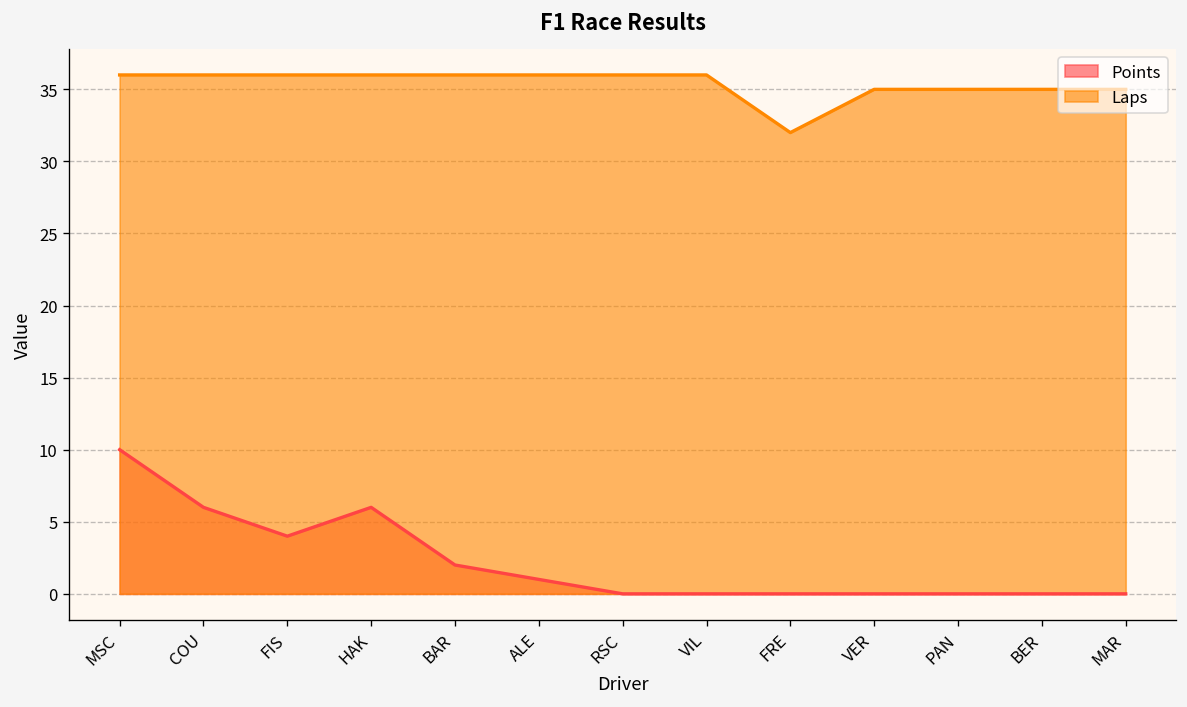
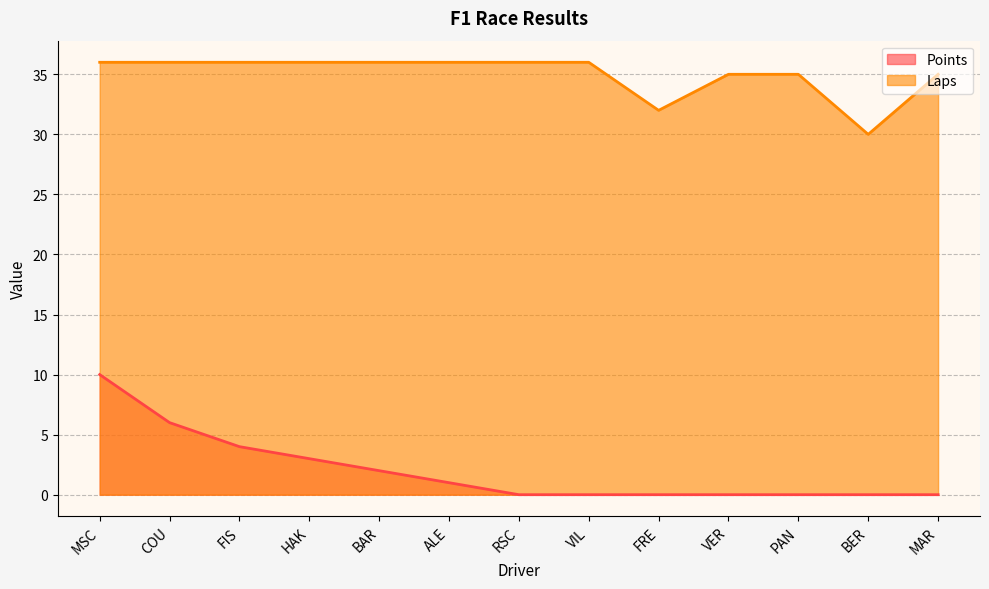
  {
    "Points": {
      "MSC": 10,
      "COU": 6,
      "FIS": 4,
-     "HAK": 6,
+     "HAK": 3,
      "BAR": 2,
      "ALE": 1,
      "RSC": 0,
      "VIL": 0,
      "FRE": 0,
      "VER": 0,
      "PAN": 0,
      "BER": 0,
      "MAR": 0
    },
    "Laps": {
      "MSC": 36,
      "COU": 36,
      "FIS": 36,
      "HAK": 36,
      "BAR": 36,
      "ALE": 36,
      "RSC": 36,
      "VIL": 36,
      "FRE": 32,
      "VER": 35,
      "PAN": 35,
-     "BER": 35
+     "BER": 30
    }
  }
